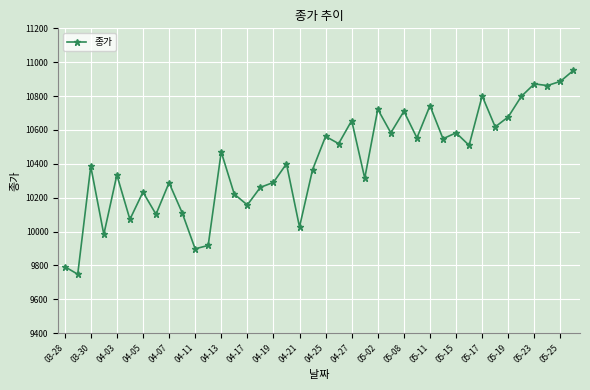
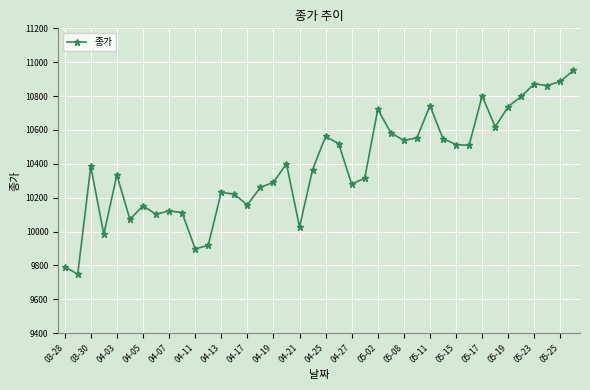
  {
    "03-28": 9790,
    "03-30": 10390,
    "04-03": 10330,
-   "04-05": 10230,
-   "04-07": 10290,
+   "04-05": 10150,
+   "04-07": 10120,
    "04-11": 9900,
-   "04-13": 10470,
+   "04-13": 10230,
    "04-17": 10160,
    "04-19": 10290,
    "04-21": 10030,
    "04-25": 10560,
-   "04-27": 10660,
+   "04-27": 10280,
    "05-02": 10720,
-   "05-08": 10710,
+   "05-08": 10540,
    "05-11": 10740,
-   "05-15": 10580,
+   "05-15": 10510,
    "05-17": 10800,
-   "05-19": 10680,
+   "05-19": 10740,
    "05-23": 10870,
    "05-25": 10890
  }
